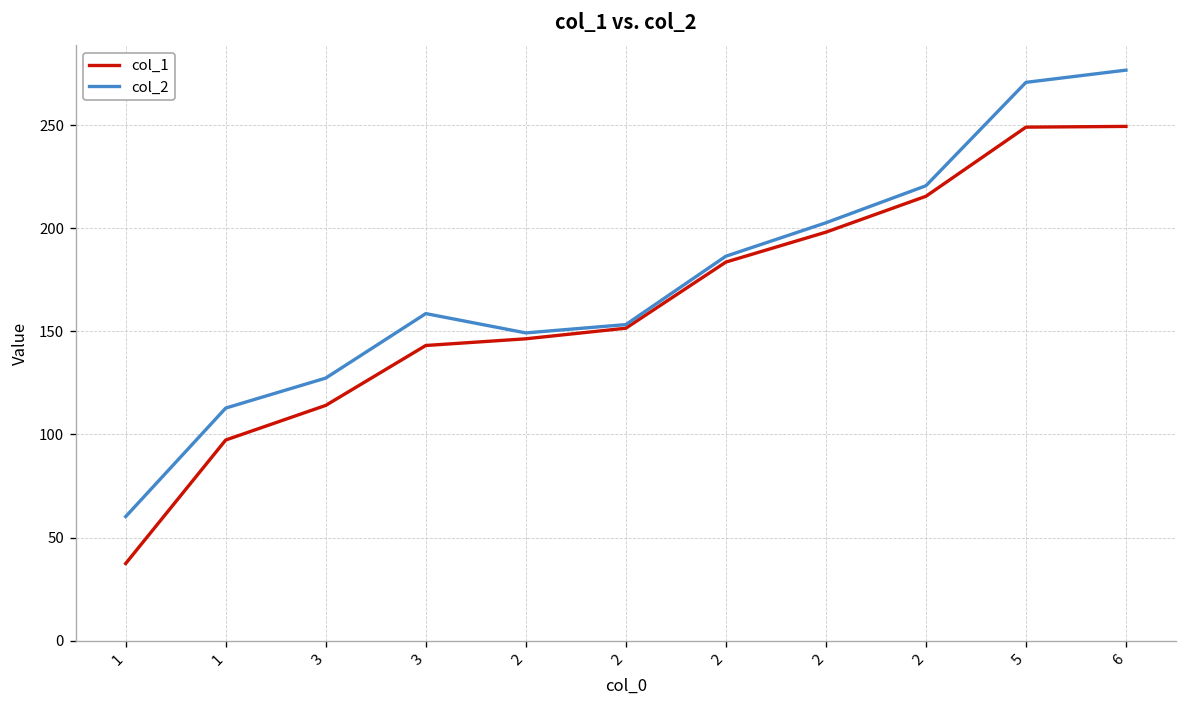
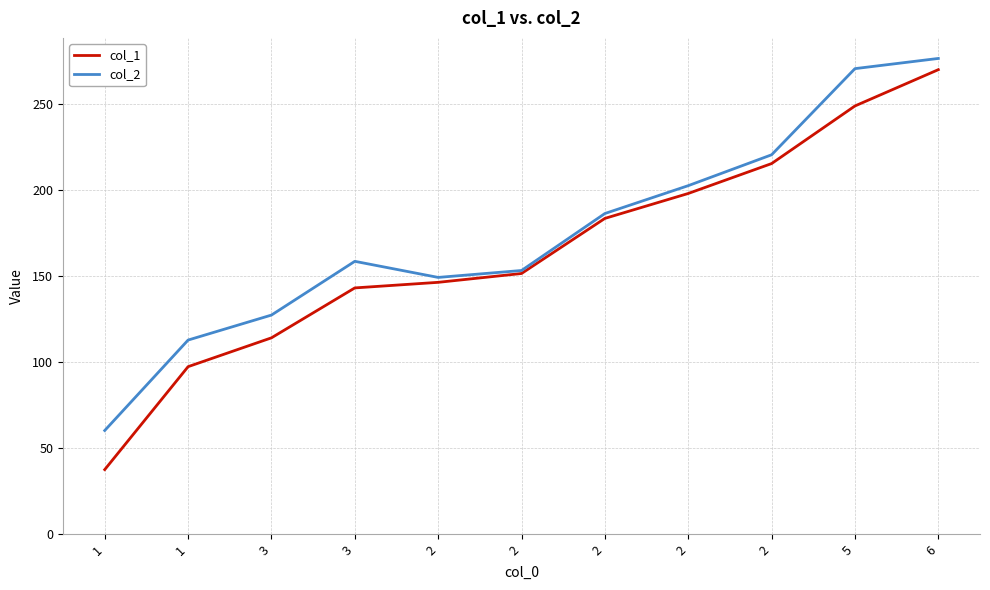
  {
    "col_1": {
      "5": 249,
-     "6": 249
+     "6": 270
    },
    "col_2": {
      "5": 271,
      "6": 277
    }
  }
